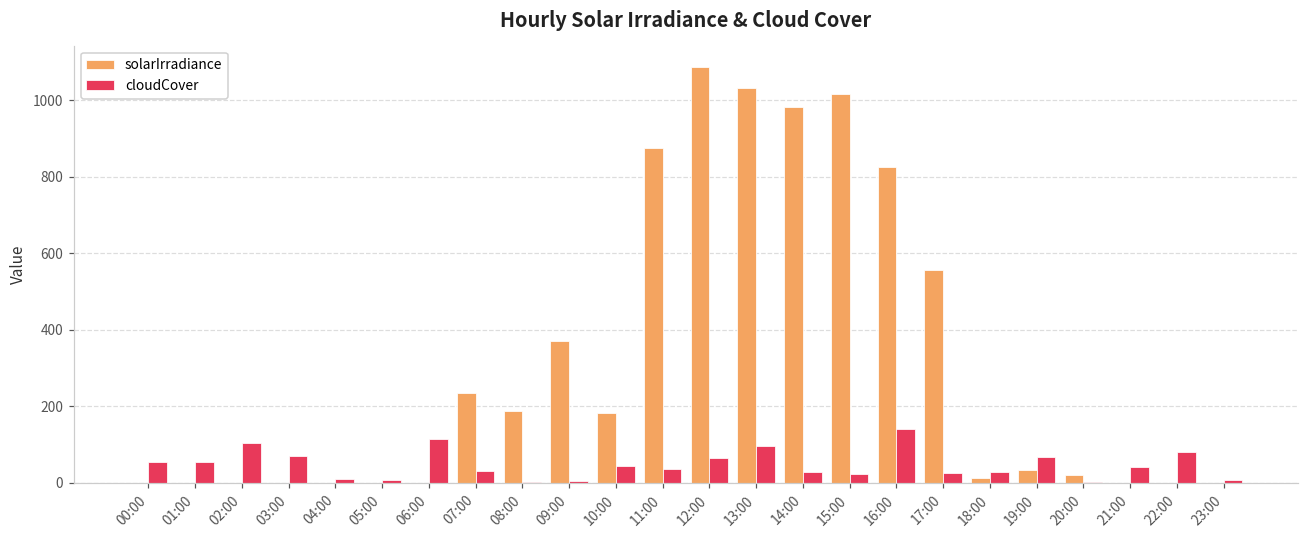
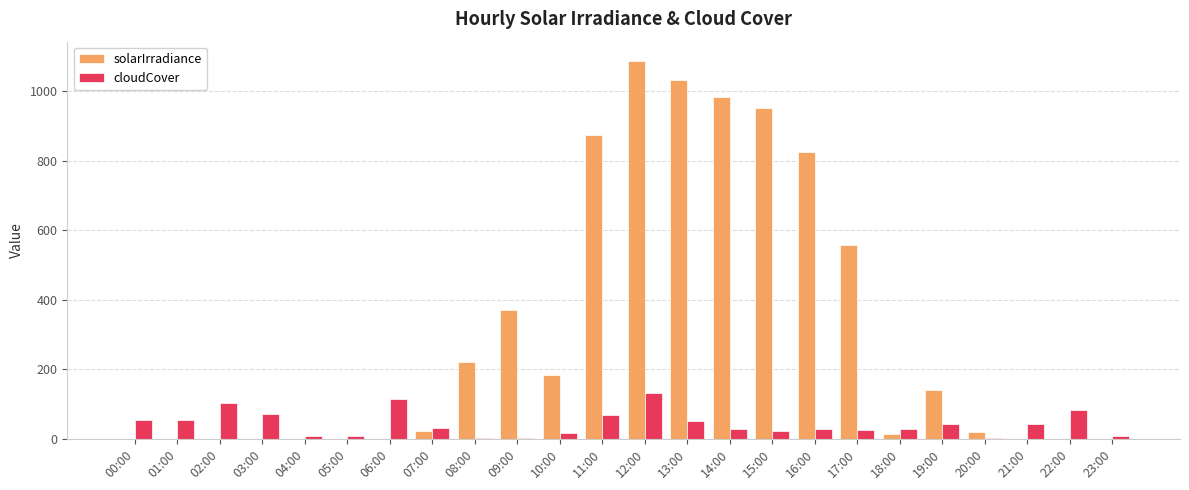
  {
    "solarIrradiance": {
      "00:00": 0,
      "01:00": 0,
      "02:00": 0,
      "03:00": 0,
      "04:00": 0,
      "05:00": 0,
      "06:00": 0,
-     "07:00": 240,
-     "08:00": 190,
+     "07:00": 20,
+     "08:00": 220,
      "09:00": 370,
      "10:00": 180,
      "11:00": 870,
      "12:00": 1090,
      "13:00": 1030,
      "14:00": 980,
-     "15:00": 1020,
+     "15:00": 950,
      "16:00": 830,
      "17:00": 560,
      "18:00": 10,
-     "19:00": 30,
+     "19:00": 140,
      "20:00": 20,
      "21:00": 0,
      "22:00": 0,
      "23:00": 0
    },
    "cloudCover": {
      "00:00": 50,
      "01:00": 50,
      "02:00": 100,
      "03:00": 70,
      "04:00": 10,
      "05:00": 10,
      "06:00": 110,
      "07:00": 30,
-     "10:00": 40,
-     "11:00": 30,
-     "12:00": 70,
-     "13:00": 100,
+     "10:00": 20,
+     "11:00": 70,
+     "12:00": 130,
+     "13:00": 50,
      "14:00": 30,
      "15:00": 20,
-     "16:00": 140,
+     "16:00": 30,
      "17:00": 30,
      "18:00": 30,
-     "19:00": 70,
+     "19:00": 40,
      "21:00": 40,
      "22:00": 80,
      "23:00": 10
    }
  }
